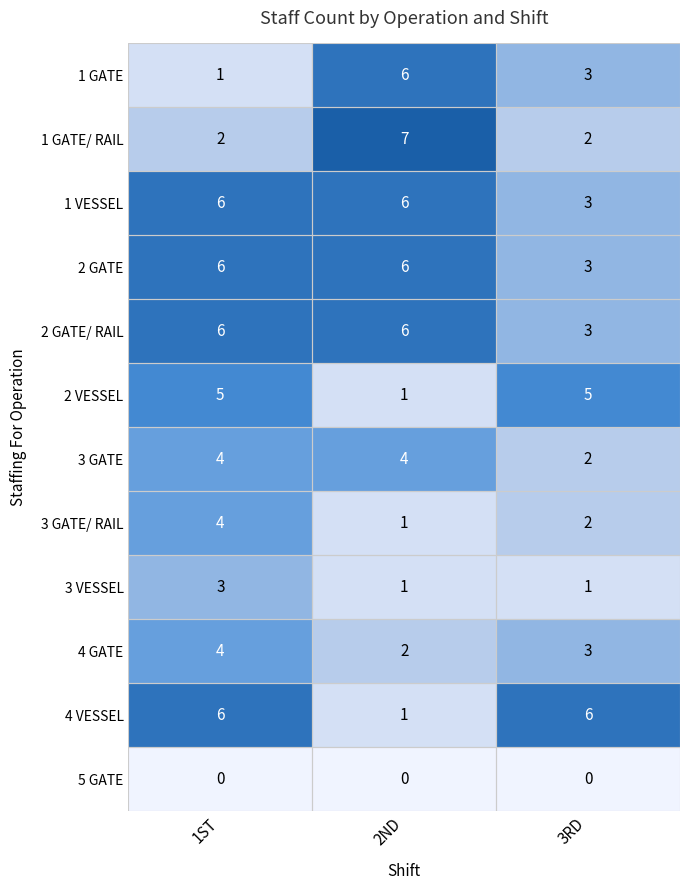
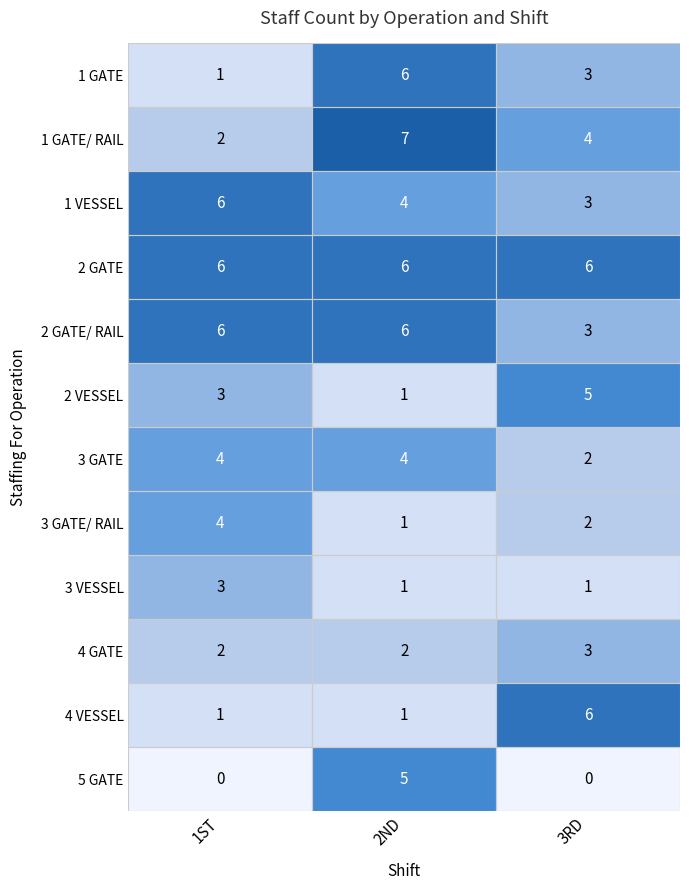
  {
    "1 GATE": {
      "1ST": 1,
      "2ND": 6,
      "3RD": 3
    },
    "1 GATE/ RAIL": {
      "1ST": 2,
      "2ND": 7,
-     "3RD": 2
+     "3RD": 4
    },
    "1 VESSEL": {
      "1ST": 6,
-     "2ND": 6,
+     "2ND": 4,
      "3RD": 3
    },
    "2 GATE": {
      "1ST": 6,
      "2ND": 6,
-     "3RD": 3
+     "3RD": 6
    },
    "2 GATE/ RAIL": {
      "1ST": 6,
      "2ND": 6,
      "3RD": 3
    },
    "2 VESSEL": {
-     "1ST": 5,
+     "1ST": 3,
      "2ND": 1,
      "3RD": 5
    },
    "3 GATE": {
      "1ST": 4,
      "2ND": 4,
      "3RD": 2
    },
    "3 GATE/ RAIL": {
      "1ST": 4,
      "2ND": 1,
      "3RD": 2
    },
    "3 VESSEL": {
      "1ST": 3,
      "2ND": 1,
      "3RD": 1
    },
    "4 GATE": {
-     "1ST": 4,
+     "1ST": 2,
      "2ND": 2,
      "3RD": 3
    },
    "4 VESSEL": {
-     "1ST": 6,
+     "1ST": 1,
      "2ND": 1,
      "3RD": 6
    },
    "5 GATE": {
      "1ST": 0,
-     "2ND": 0,
+     "2ND": 5,
      "3RD": 0
    }
  }
